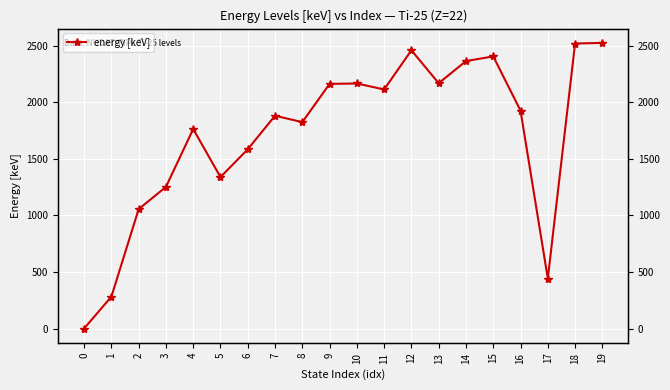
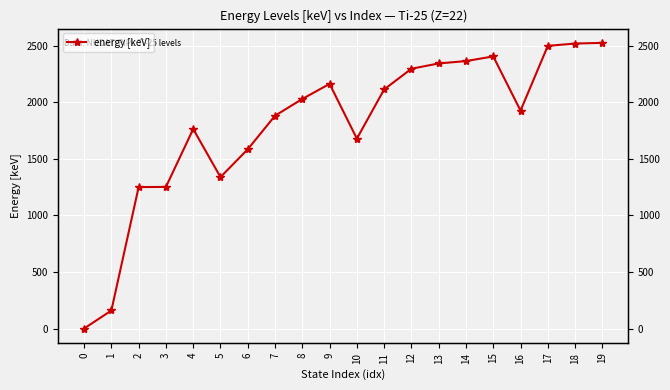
  {
    "0": 0,
-   "1": 280,
-   "2": 1060,
+   "1": 160,
+   "2": 1250,
    "3": 1250,
    "4": 1760,
    "5": 1340,
    "6": 1590,
    "7": 1880,
-   "8": 1830,
+   "8": 2030,
    "9": 2160,
-   "10": 2170,
+   "10": 1680,
    "11": 2110,
-   "12": 2460,
-   "13": 2170,
+   "12": 2300,
+   "13": 2340,
    "14": 2360,
    "15": 2410,
    "16": 1930,
-   "17": 440,
+   "17": 2500,
    "18": 2520,
    "19": 2530
  }
